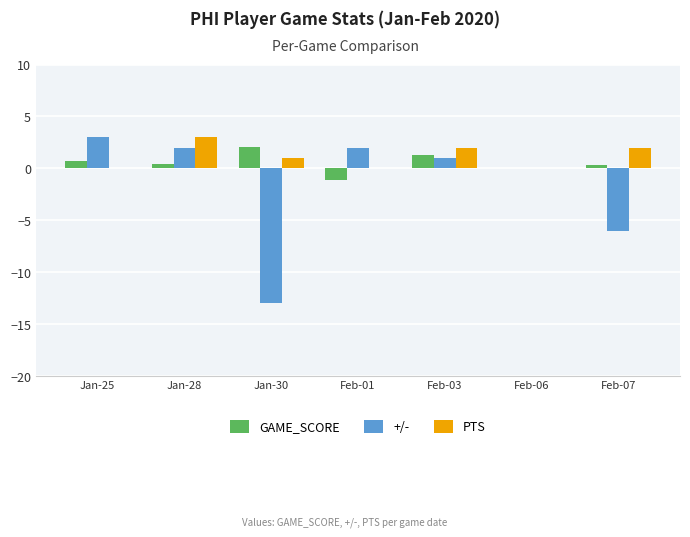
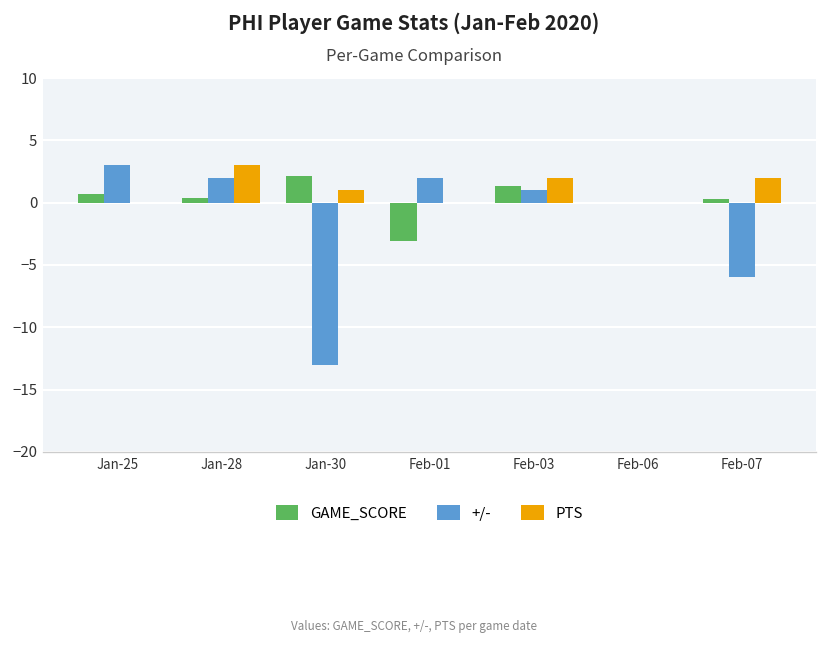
  {
    "GAME_SCORE": {
      "Jan-25": 0.7,
      "Jan-28": 0.4,
      "Jan-30": 2.1,
-     "Feb-01": -1.1,
+     "Feb-01": -3.1,
      "Feb-03": 1.3,
      "Feb-06": 0.0,
      "Feb-07": 0.3
    },
    "+/-": {
      "Jan-25": 3.0,
      "Jan-28": 2.0,
      "Jan-30": -13.0,
      "Feb-01": 2.0,
      "Feb-03": 1.0,
      "Feb-06": 0.0,
      "Feb-07": -6.0
    },
    "PTS": {
      "Jan-25": 0.0,
      "Jan-28": 3.0,
      "Jan-30": 1.0,
      "Feb-01": 0.0,
      "Feb-03": 2.0,
      "Feb-06": 0.0,
      "Feb-07": 2.0
    }
  }
